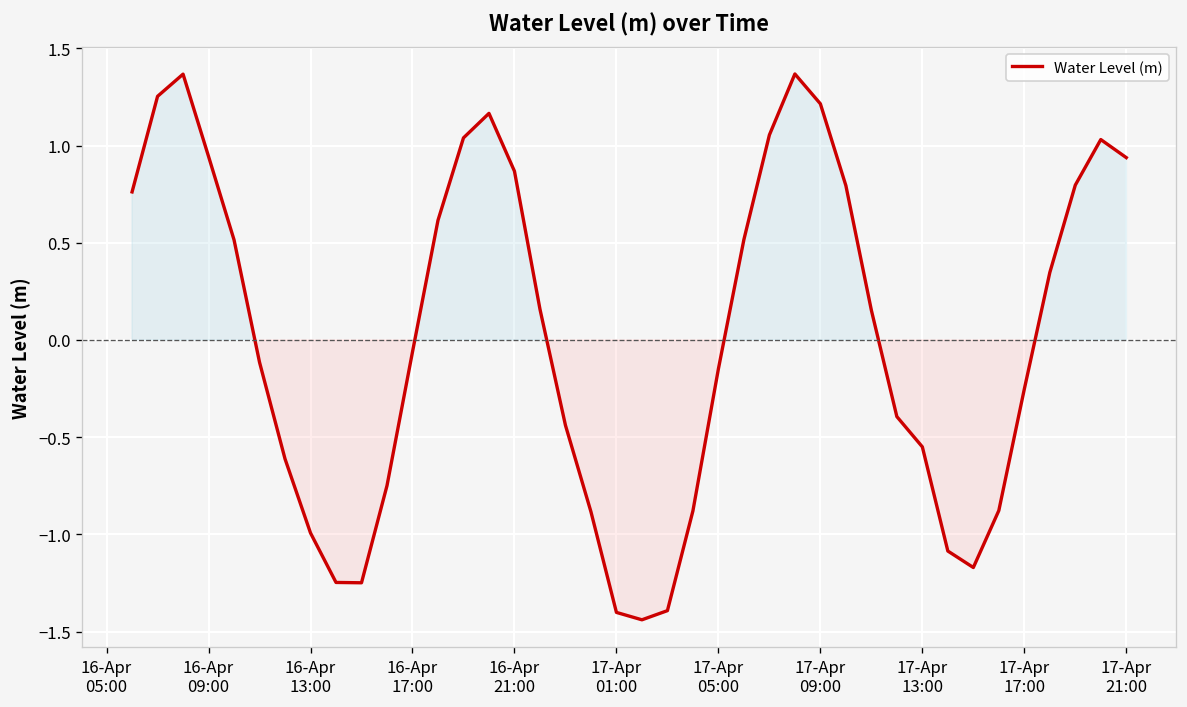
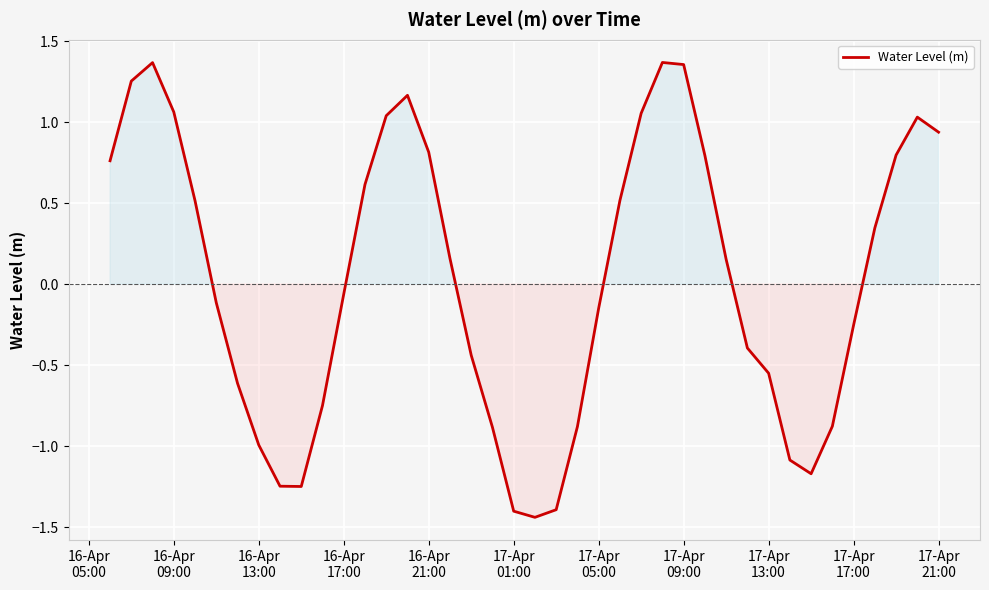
  {
-   "16-Apr 09:00": 0.94,
+   "16-Apr 09:00": 1.06,
    "16-Apr 13:00": -0.99,
    "16-Apr 17:00": -0.06,
-   "16-Apr 21:00": 0.87,
+   "16-Apr 21:00": 0.81,
    "17-Apr 01:00": -1.40,
    "17-Apr 05:00": -0.15,
-   "17-Apr 09:00": 1.21,
+   "17-Apr 09:00": 1.35,
    "17-Apr 13:00": -0.55,
    "17-Apr 17:00": -0.25,
    "17-Apr 21:00": 0.94
  }
